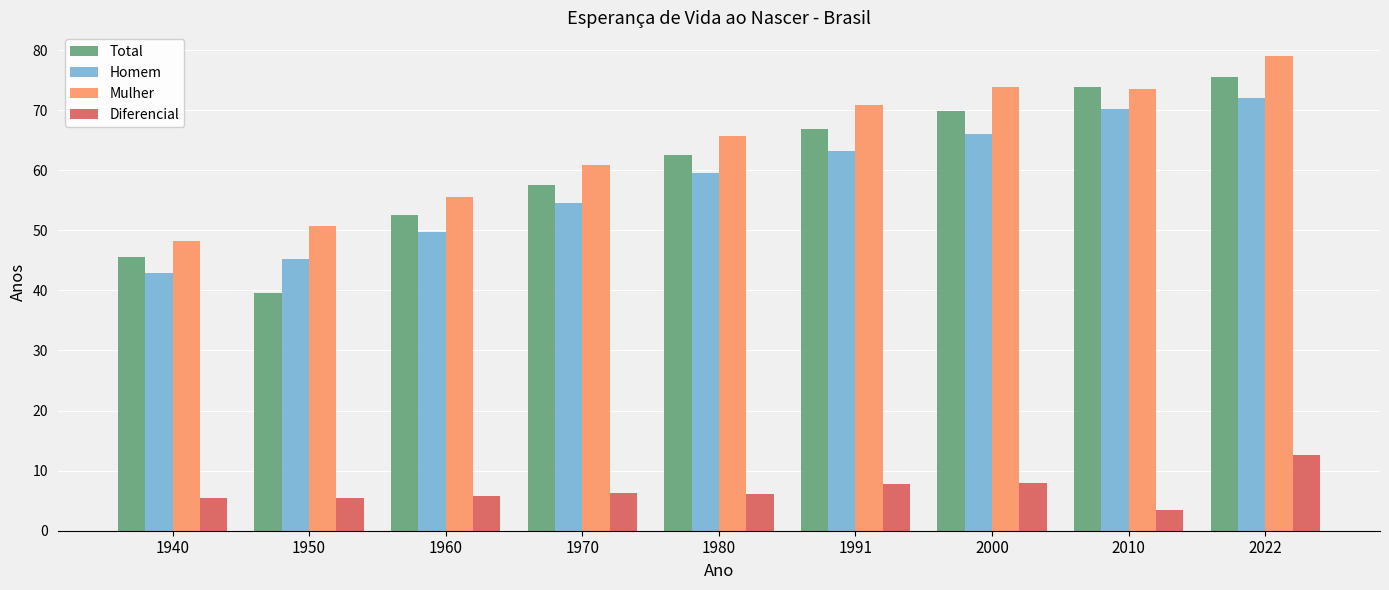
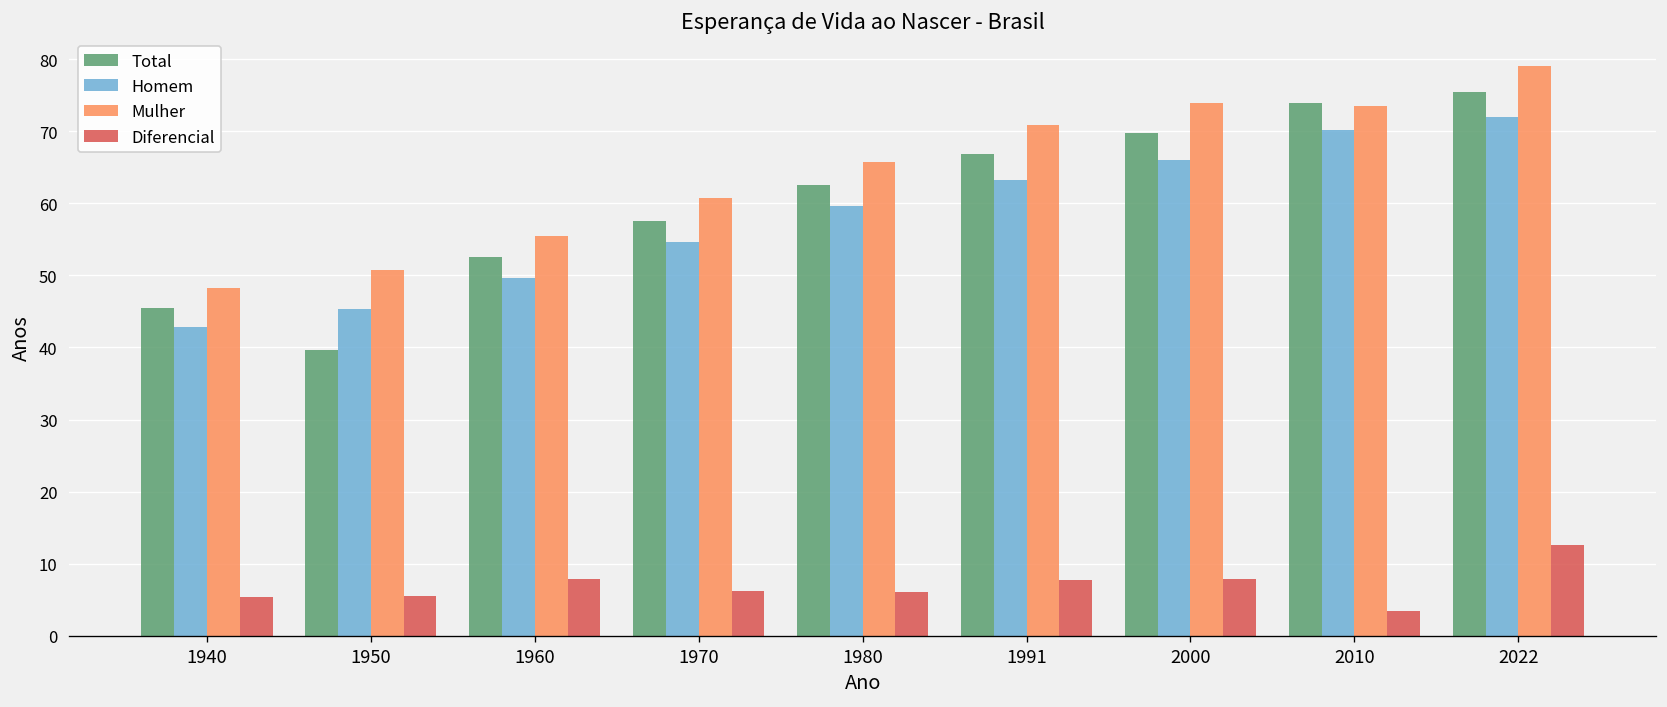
  {
    "Total": {
      "1940": 46,
      "1950": 40,
      "1960": 53,
      "1970": 58,
      "1980": 63,
      "1991": 67,
      "2000": 70,
      "2010": 74,
      "2022": 76
    },
    "Homem": {
      "1940": 43,
      "1950": 45,
      "1960": 50,
      "1970": 55,
      "1980": 60,
      "1991": 63,
      "2000": 66,
      "2010": 70,
      "2022": 72
    },
    "Mulher": {
      "1940": 48,
      "1950": 51,
      "1960": 56,
      "1970": 61,
      "1980": 66,
      "1991": 71,
      "2000": 74,
      "2010": 74,
      "2022": 79
    },
    "Diferencial": {
      "1940": 5,
      "1950": 6,
-     "1960": 6,
+     "1960": 8,
      "1970": 6,
      "1980": 6,
      "1991": 8,
      "2000": 8,
      "2010": 4,
      "2022": 13
    }
  }
